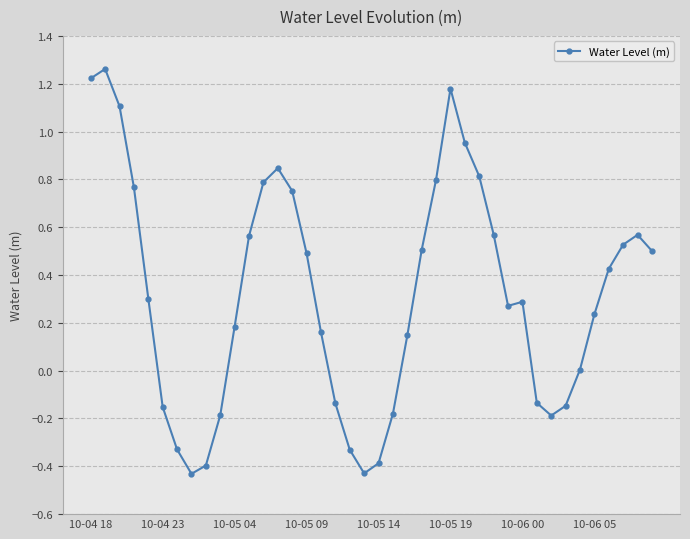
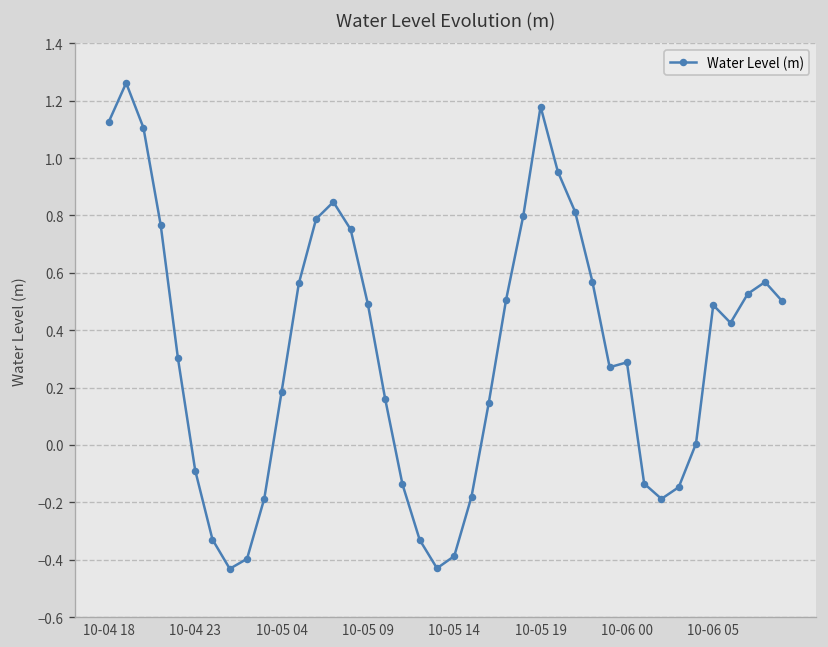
  {
-   "10-04 18": 1.22,
-   "10-04 23": -0.15,
+   "10-04 18": 1.13,
+   "10-04 23": -0.09,
    "10-05 04": 0.18,
    "10-05 09": 0.49,
    "10-05 14": -0.39,
    "10-05 19": 1.18,
    "10-06 00": 0.29,
-   "10-06 05": 0.24
+   "10-06 05": 0.49
  }
